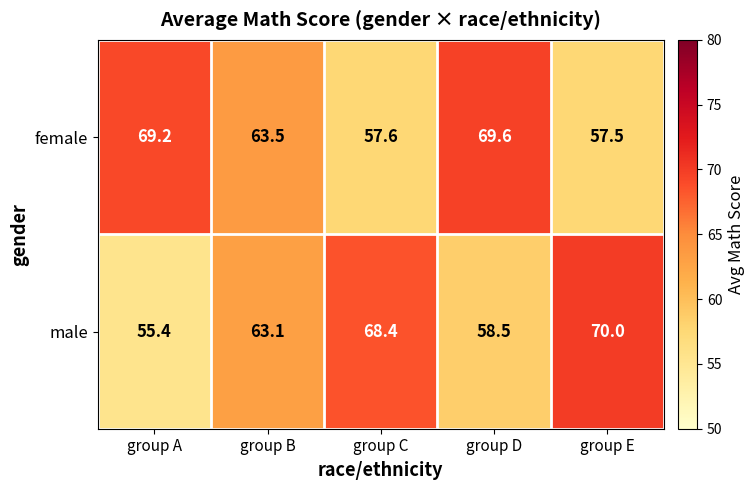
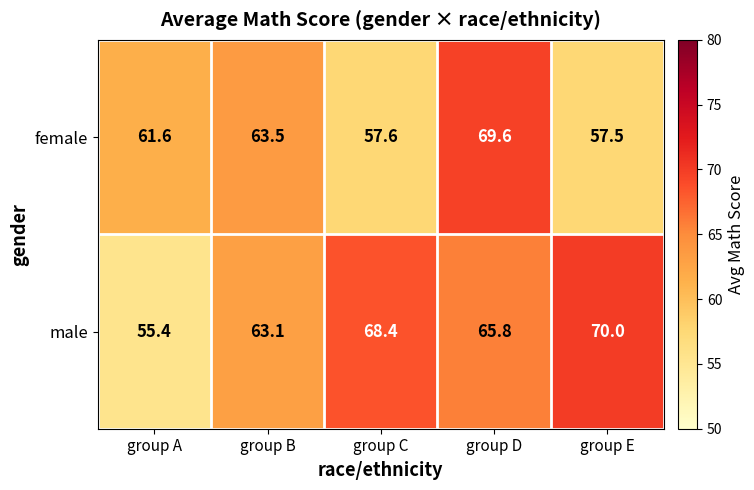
  {
    "female": {
-     "group A": 69.2,
+     "group A": 61.6,
      "group B": 63.5,
      "group C": 57.6,
      "group D": 69.6,
      "group E": 57.5
    },
    "male": {
      "group A": 55.4,
      "group B": 63.1,
      "group C": 68.4,
-     "group D": 58.5,
+     "group D": 65.8,
      "group E": 70.0
    }
  }
